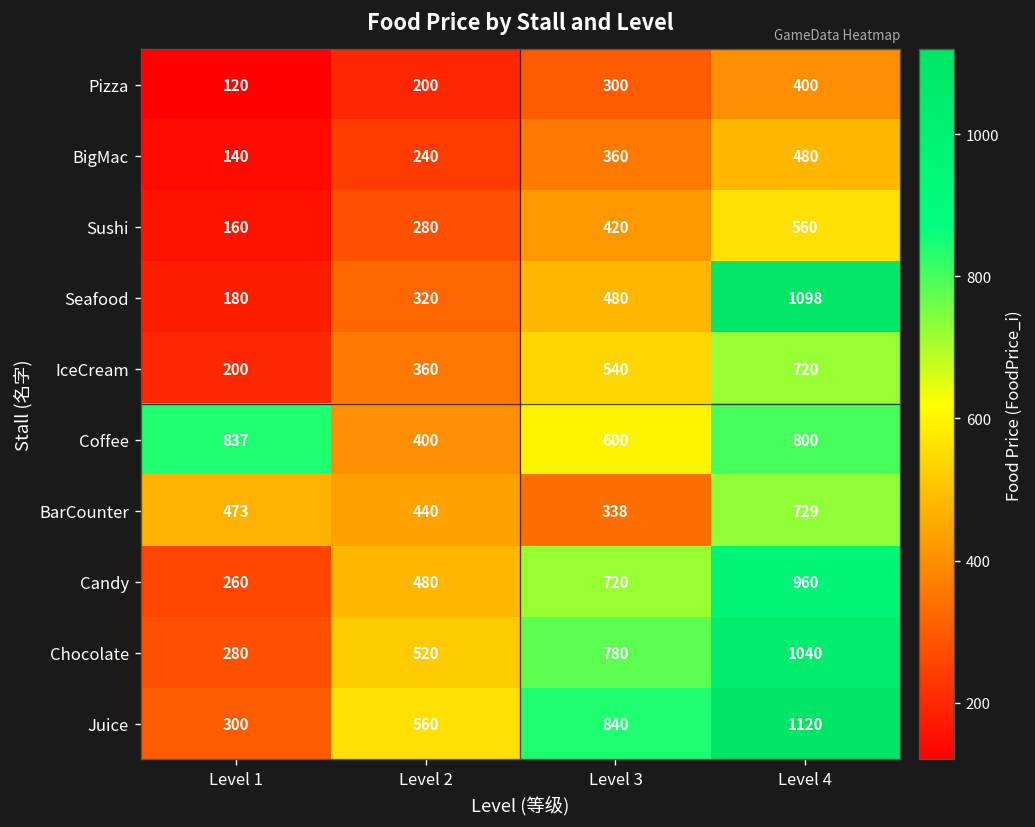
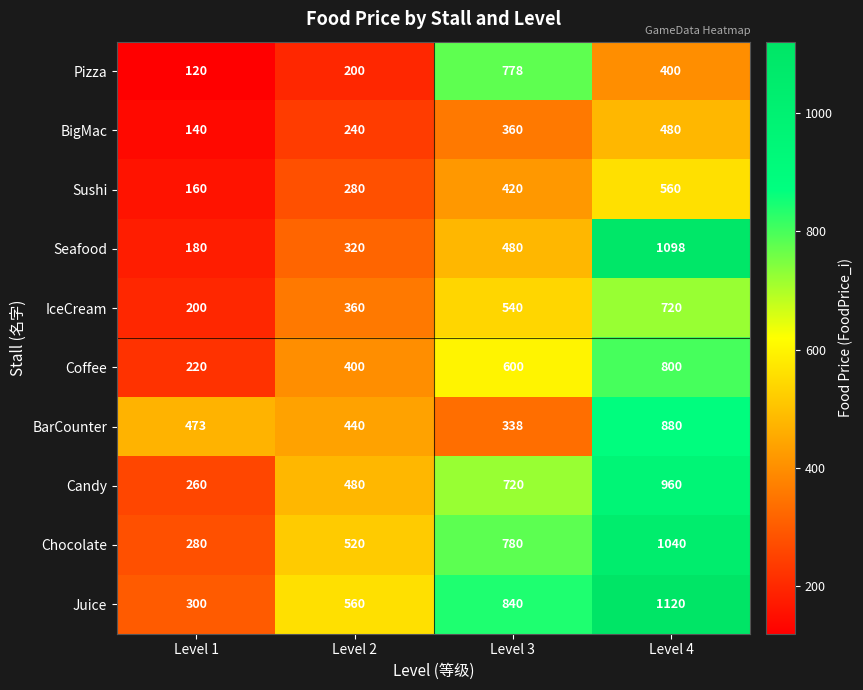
  {
    "Pizza": {
      "Level 1": 120,
      "Level 2": 200,
-     "Level 3": 300,
+     "Level 3": 778,
      "Level 4": 400
    },
    "BigMac": {
      "Level 1": 140,
      "Level 2": 240,
      "Level 3": 360,
      "Level 4": 480
    },
    "Sushi": {
      "Level 1": 160,
      "Level 2": 280,
      "Level 3": 420,
      "Level 4": 560
    },
    "Seafood": {
      "Level 1": 180,
      "Level 2": 320,
      "Level 3": 480,
      "Level 4": 1098
    },
    "IceCream": {
      "Level 1": 200,
      "Level 2": 360,
      "Level 3": 540,
      "Level 4": 720
    },
    "Coffee": {
-     "Level 1": 837,
+     "Level 1": 220,
      "Level 2": 400,
      "Level 3": 600,
      "Level 4": 800
    },
    "BarCounter": {
      "Level 1": 473,
      "Level 2": 440,
      "Level 3": 338,
-     "Level 4": 729
+     "Level 4": 880
    },
    "Candy": {
      "Level 1": 260,
      "Level 2": 480,
      "Level 3": 720,
      "Level 4": 960
    },
    "Chocolate": {
      "Level 1": 280,
      "Level 2": 520,
      "Level 3": 780,
      "Level 4": 1040
    },
    "Juice": {
      "Level 1": 300,
      "Level 2": 560,
      "Level 3": 840,
      "Level 4": 1120
    }
  }
